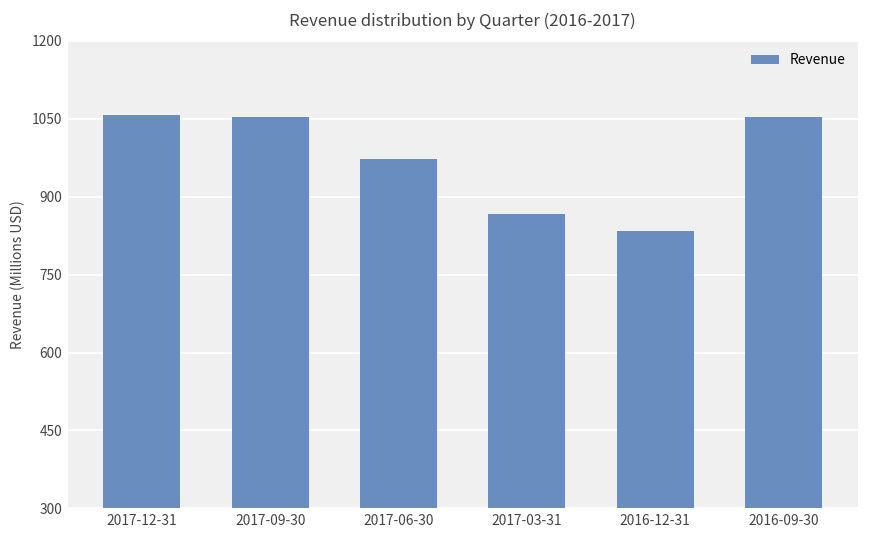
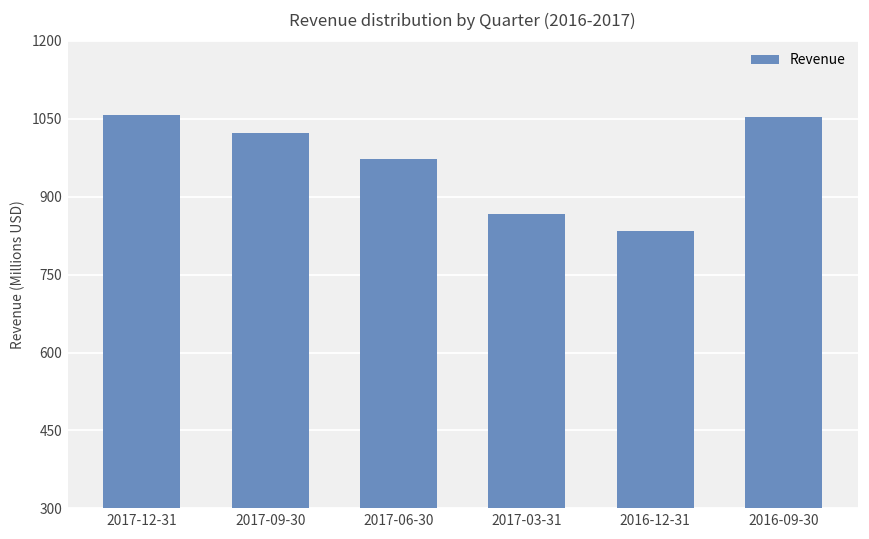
  {
    "2017-12-31": 1060,
-   "2017-09-30": 1050,
+   "2017-09-30": 1020,
    "2017-06-30": 970,
    "2017-03-31": 870,
    "2016-12-31": 830,
    "2016-09-30": 1050
  }
